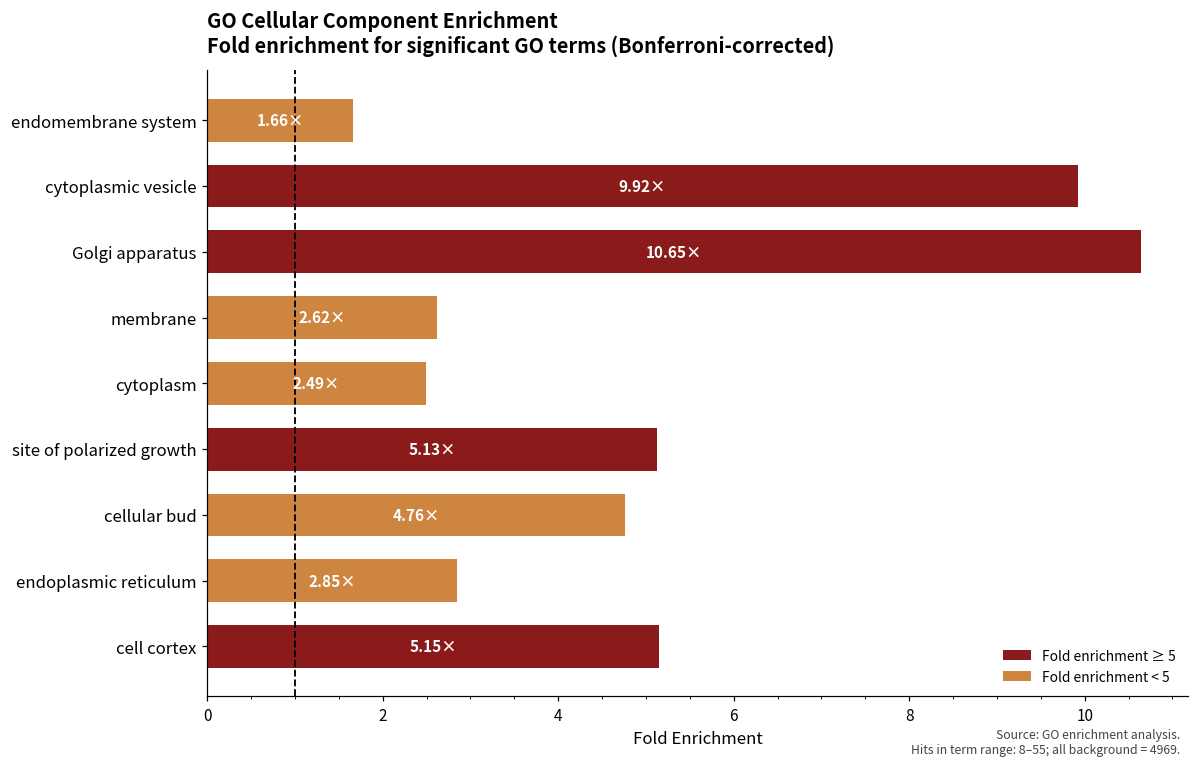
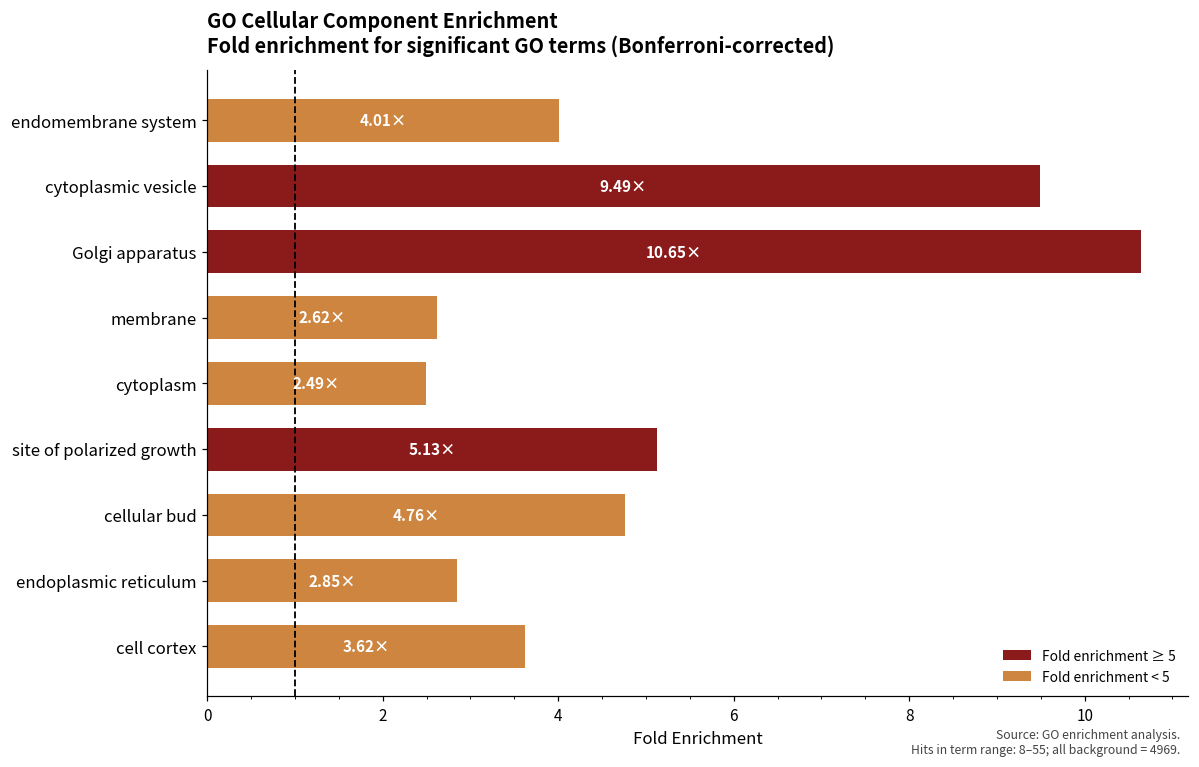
  {
-   "endomembrane system": "1.66×",
-   "cytoplasmic vesicle": "9.92×",
+   "endomembrane system": "4.01×",
+   "cytoplasmic vesicle": "9.49×",
    "Golgi apparatus": "10.65×",
    "membrane": "2.62×",
    "cytoplasm": "2.49×",
    "site of polarized growth": "5.13×",
    "cellular bud": "4.76×",
    "endoplasmic reticulum": "2.85×",
-   "cell cortex": "5.15×"
+   "cell cortex": "3.62×"
  }
